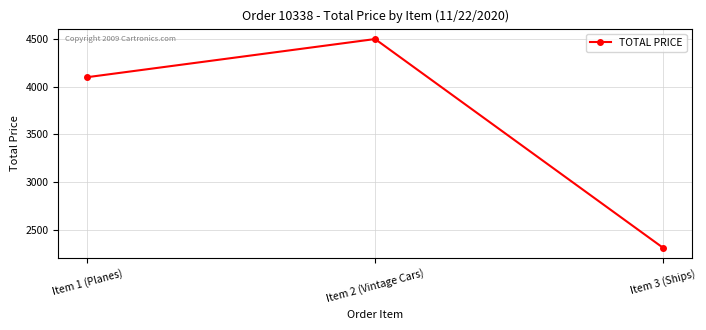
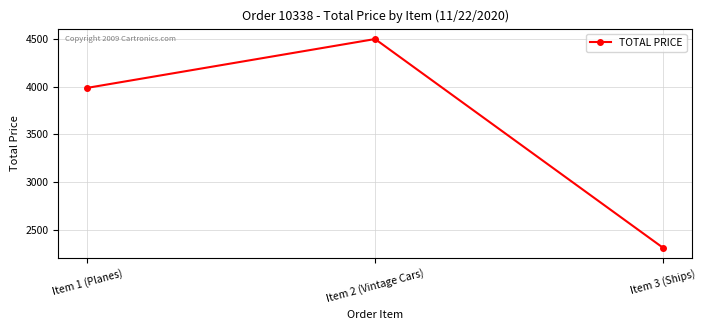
  {
-   "Item 1 (Planes)": 4100,
+   "Item 1 (Planes)": 4000,
    "Item 2 (Vintage Cars)": 4500,
    "Item 3 (Ships)": 2300
  }
